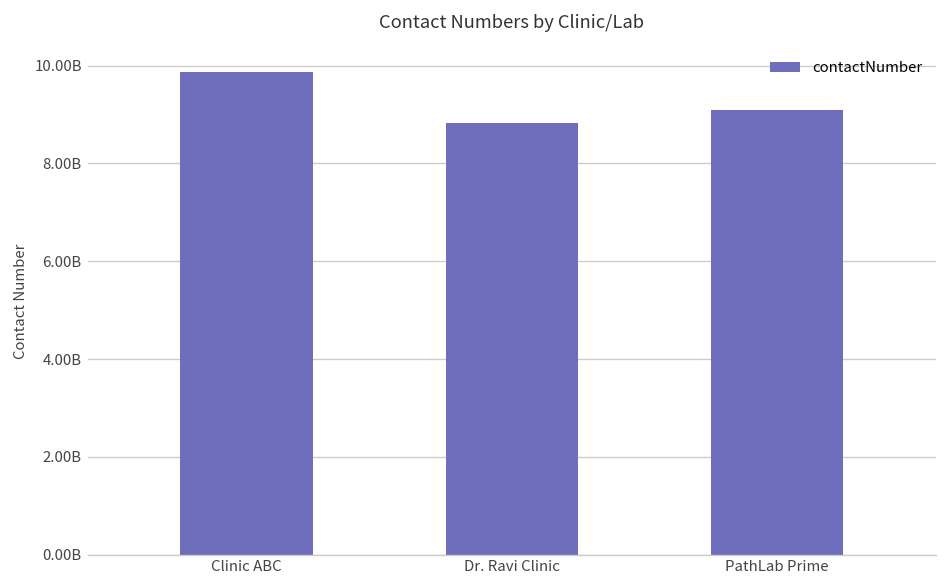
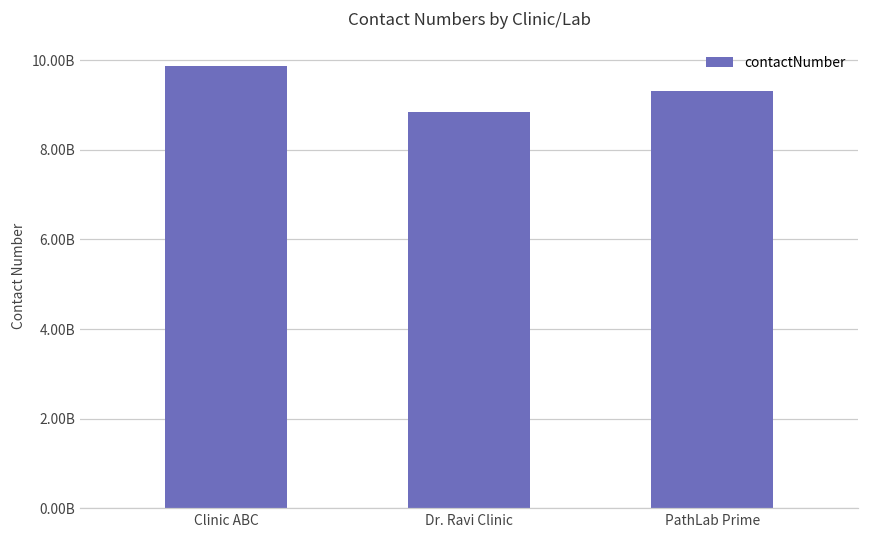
  {
    "Clinic ABC": 9900000000,
    "Dr. Ravi Clinic": 8800000000,
-   "PathLab Prime": 9100000000
+   "PathLab Prime": 9300000000
  }
